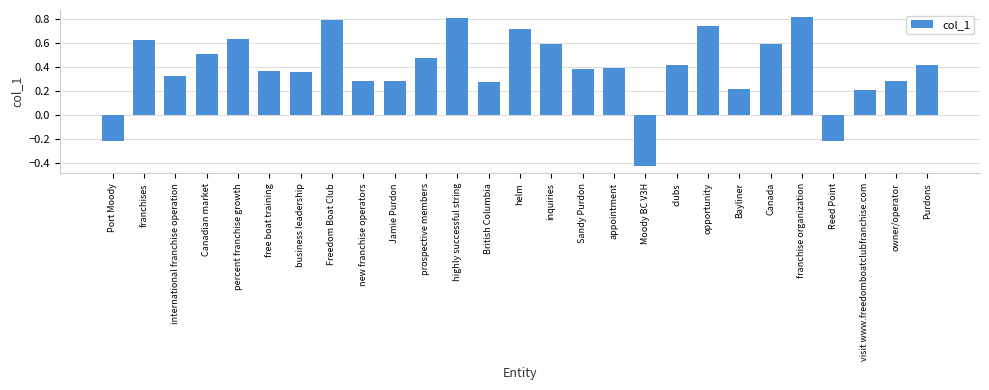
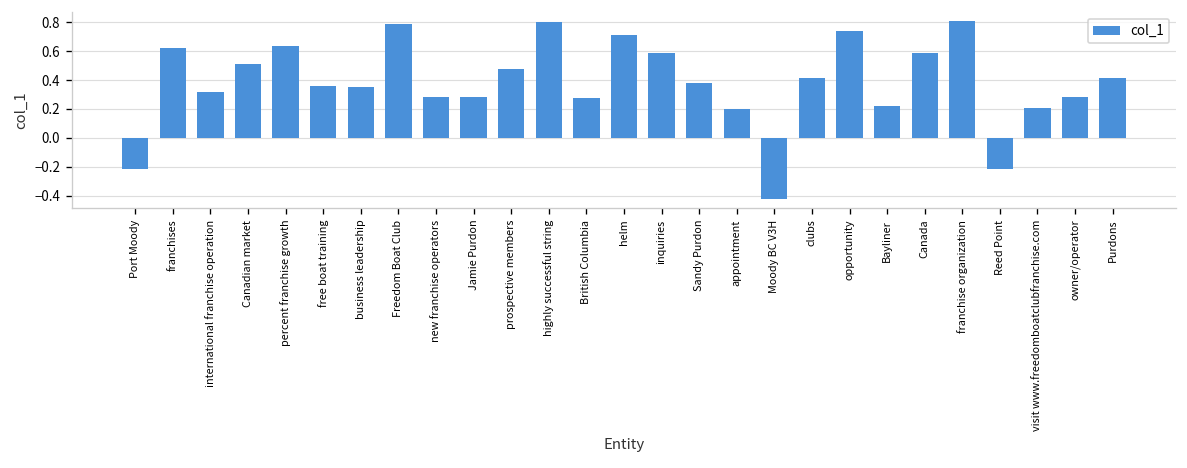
  {
    "Port Moody": -0.22,
    "franchises": 0.62,
    "international franchise operation": 0.32,
    "Canadian market": 0.51,
    "percent franchise growth": 0.63,
    "free boat training": 0.36,
    "business leadership": 0.35,
    "Freedom Boat Club": 0.79,
    "new franchise operators": 0.28,
    "Jamie Purdon": 0.28,
    "prospective members": 0.47,
    "highly successful string": 0.80,
    "British Columbia": 0.27,
    "helm": 0.71,
    "inquiries": 0.59,
    "Sandy Purdon": 0.38,
-   "appointment": 0.39,
+   "appointment": 0.20,
    "Moody BC V3H": -0.42,
    "clubs": 0.41,
    "opportunity": 0.74,
    "Bayliner": 0.22,
    "Canada": 0.59,
    "franchise organization": 0.81,
    "Reed Point": -0.22,
    "visit www.freedomboatclubfranchise.com": 0.21,
    "owner/operator": 0.28,
    "Purdons": 0.42
  }
